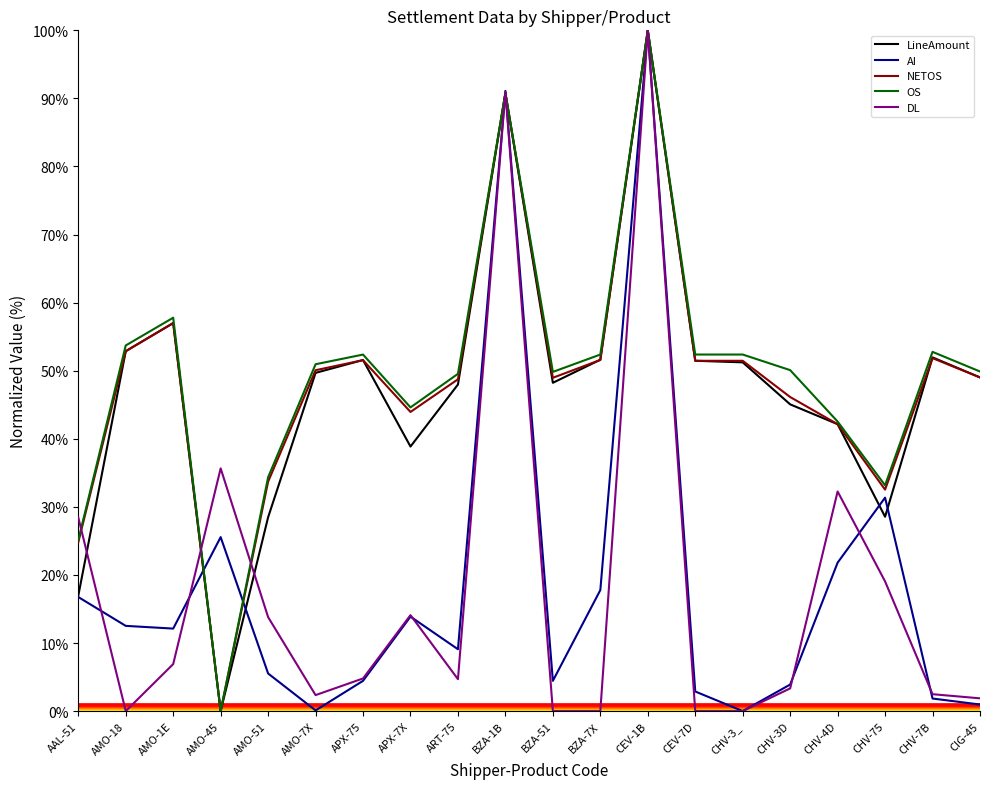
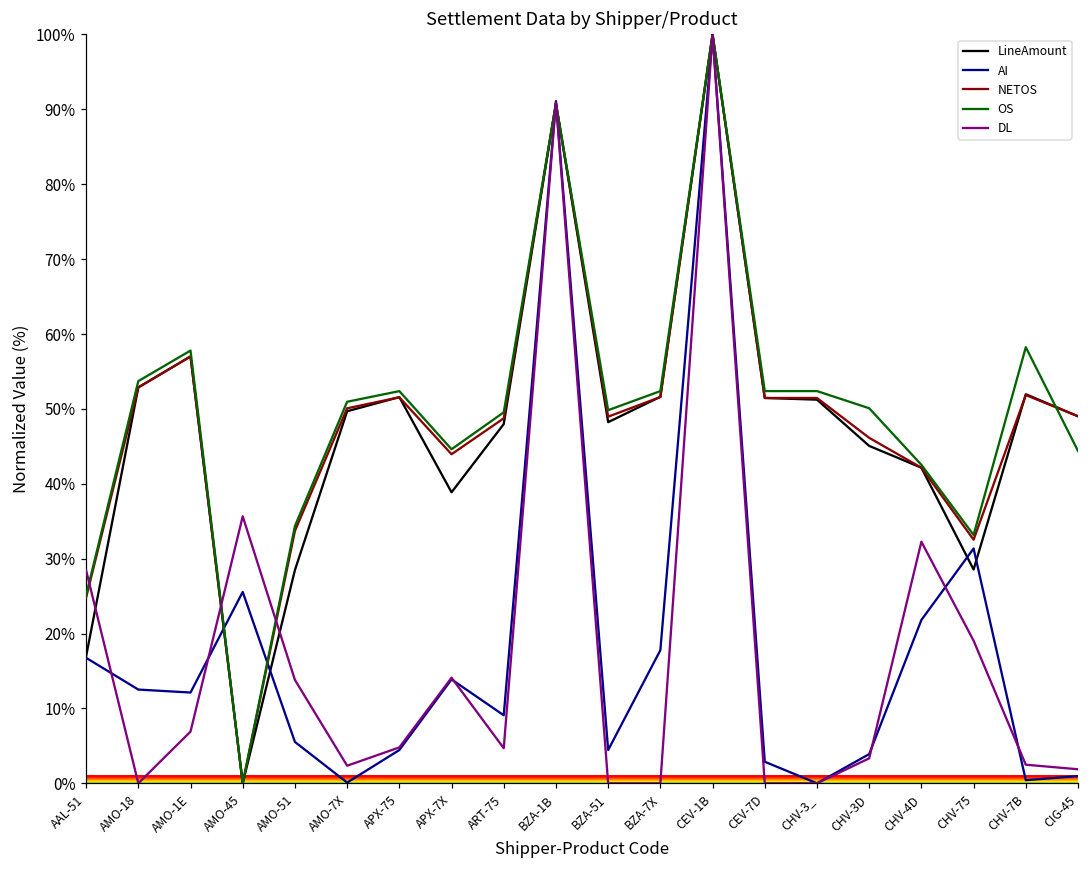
  {
    "LineAmount": {
      "AMO-51": "28%",
      "AMO-7X": "50%",
      "APX-7X": "39%",
      "ART-75": "48%",
      "BZA-51": "48%",
      "CHV-3D": "45%",
      "CHV-75": "29%"
    },
    "AI": {
      "AMO-18": "13%",
      "AMO-1E": "12%",
      "AMO-45": "26%",
      "AMO-51": "6%",
      "AMO-7X": "0%",
      "ART-75": "9%",
      "BZA-51": "4%",
      "BZA-7X": "18%",
      "CEV-7D": "3%",
      "CHV-3D": "4%",
      "CHV-4D": "22%",
      "CHV-75": "31%",
-     "CHV-7B": "2%",
+     "CHV-7B": "0%",
      "CIG-45": "1%"
    },
    "NETOS": {
      "AMO-51": "34%",
      "AMO-7X": "50%",
      "APX-7X": "44%",
      "ART-75": "49%",
      "BZA-51": "49%",
      "CHV-3D": "46%",
      "CHV-75": "33%"
    },
    "OS": {
      "AMO-18": "54%",
      "AMO-1E": "58%",
      "AMO-51": "34%",
      "AMO-7X": "51%",
      "APX-75": "52%",
      "APX-7X": "45%",
      "ART-75": "50%",
      "BZA-51": "50%",
      "BZA-7X": "52%",
      "CEV-7D": "52%",
      "CHV-3_": "52%",
      "CHV-3D": "50%",
      "CHV-4D": "43%",
      "CHV-75": "33%",
-     "CHV-7B": "53%",
-     "CIG-45": "50%"
+     "CHV-7B": "58%",
+     "CIG-45": "44%"
    },
    "DL": {
      "AAL-51": "28%",
      "AMO-18": "0%",
      "AMO-1E": "7%",
      "AMO-45": "36%",
      "AMO-51": "14%",
      "AMO-7X": "2%",
      "ART-75": "5%",
      "BZA-51": "0%",
      "BZA-7X": "0%",
      "CEV-7D": "0%",
      "CHV-3D": "3%",
      "CHV-4D": "32%",
      "CHV-75": "19%",
      "CHV-7B": "2%",
      "CIG-45": "2%"
    }
  }
